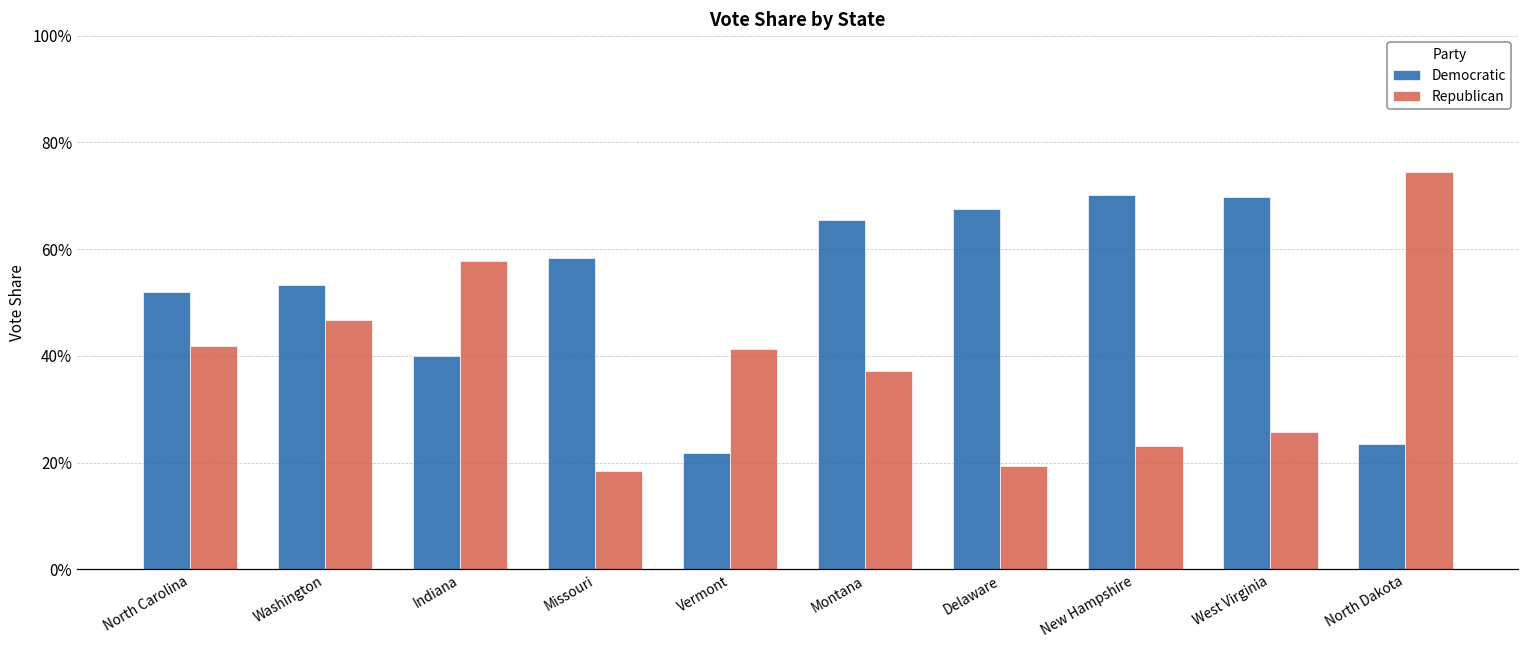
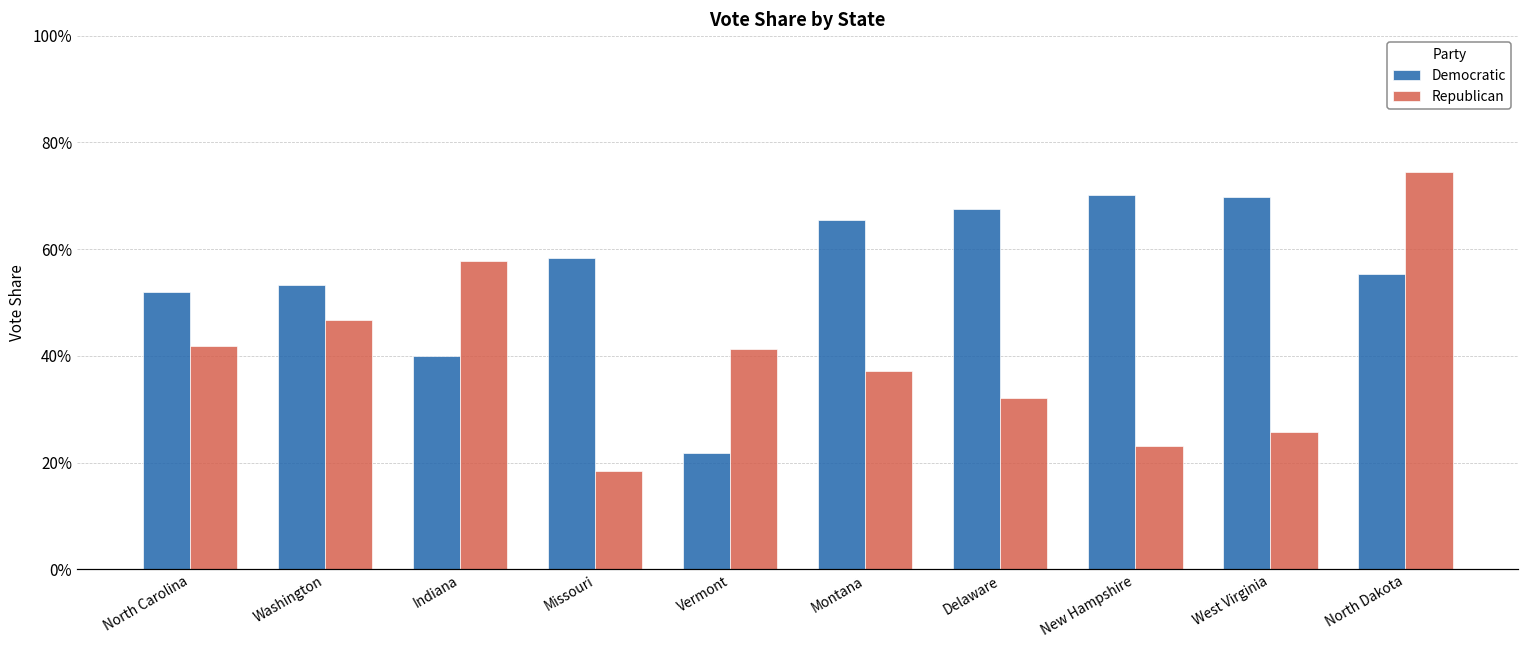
  {
    "Democratic": {
      "North Carolina": "52%",
      "Washington": "53%",
      "Indiana": "40%",
      "Missouri": "58%",
      "Vermont": "22%",
      "Montana": "65%",
      "Delaware": "68%",
      "New Hampshire": "70%",
      "West Virginia": "70%",
-     "North Dakota": "24%"
+     "North Dakota": "55%"
    },
    "Republican": {
      "North Carolina": "42%",
      "Washington": "47%",
      "Indiana": "58%",
      "Missouri": "18%",
      "Vermont": "41%",
      "Montana": "37%",
-     "Delaware": "19%",
+     "Delaware": "32%",
      "New Hampshire": "23%",
      "West Virginia": "26%",
      "North Dakota": "74%"
    }
  }
